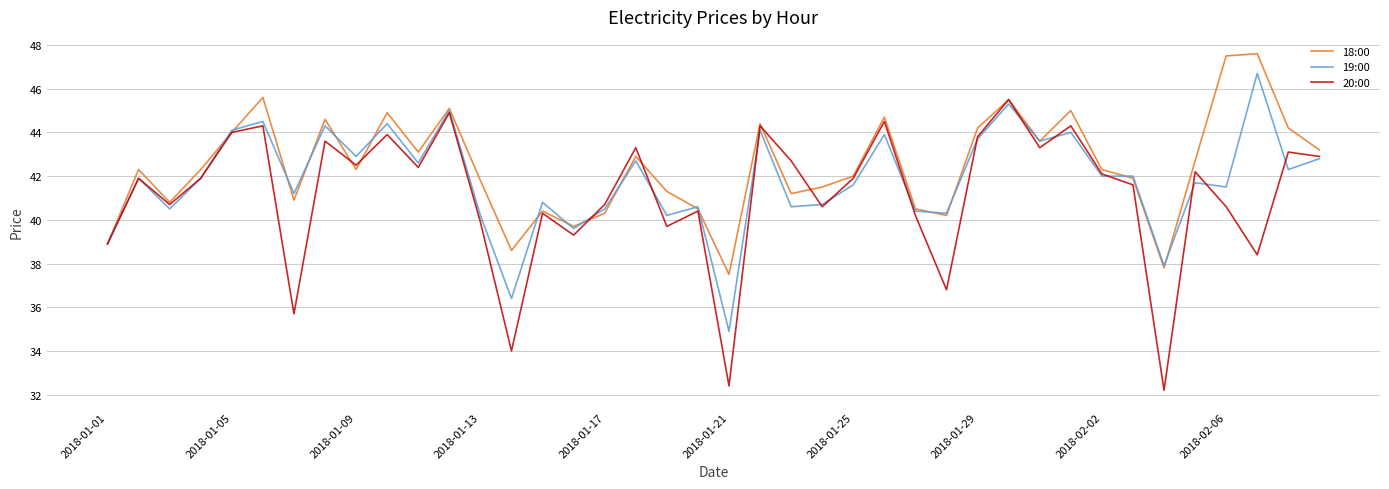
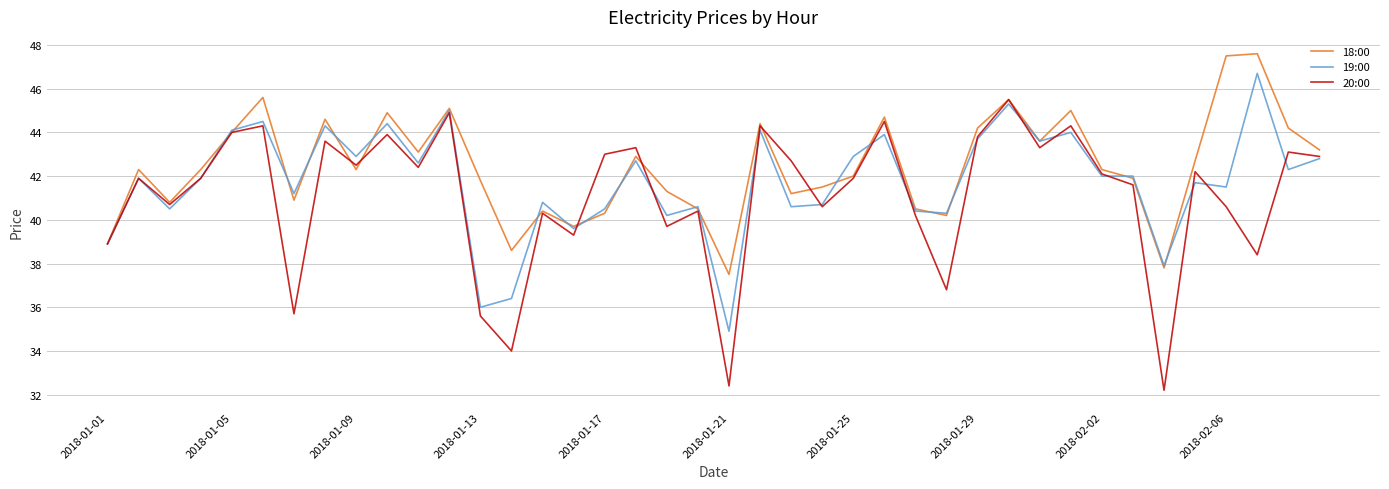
  {
    "18:00": {
      "2018-01-09": 42.3,
      "2018-01-13": 41.8,
      "2018-01-17": 40.3,
      "2018-01-21": 37.5,
      "2018-01-29": 44.2,
      "2018-02-02": 42.3,
      "2018-02-06": 47.5
    },
    "19:00": {
      "2018-01-09": 42.9,
-     "2018-01-13": 40.2,
+     "2018-01-13": 36.0,
      "2018-01-17": 40.5,
      "2018-01-21": 34.9,
-     "2018-01-25": 41.6,
+     "2018-01-25": 42.9,
      "2018-02-06": 41.5
    },
    "20:00": {
      "2018-01-09": 42.5,
-     "2018-01-13": 39.9,
-     "2018-01-17": 40.7,
+     "2018-01-13": 35.6,
+     "2018-01-17": 43.0,
      "2018-01-21": 32.4,
      "2018-02-06": 40.6
    }
  }
